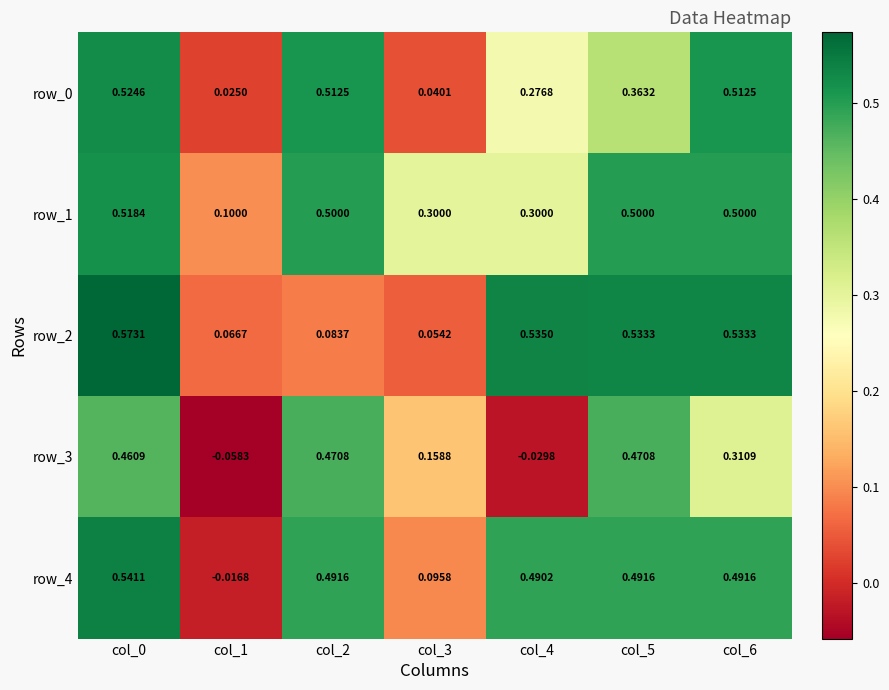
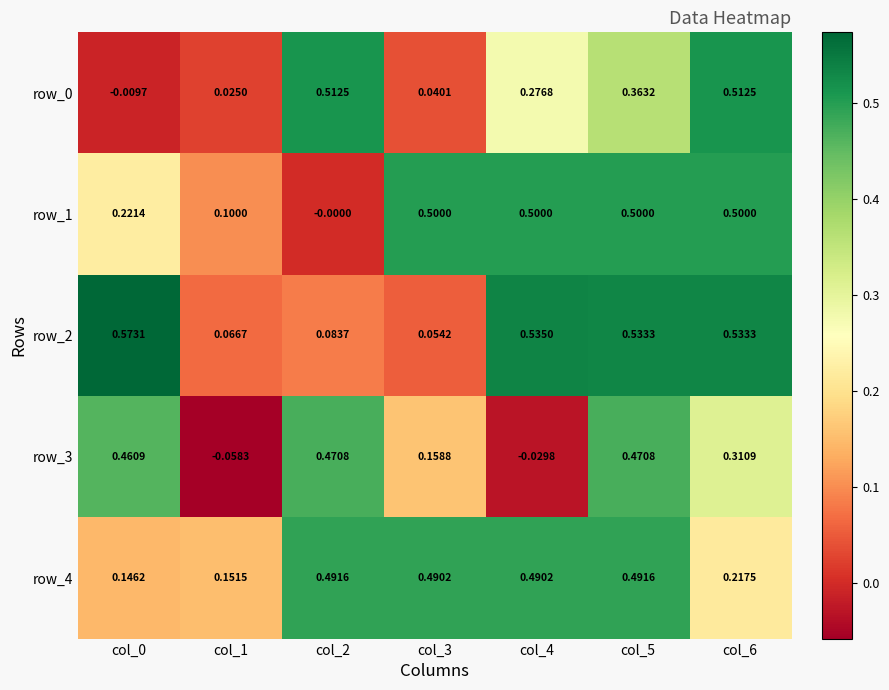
  {
    "row_0": {
-     "col_0": 0.5246,
+     "col_0": -0.0097,
      "col_1": 0.0250,
      "col_2": 0.5125,
      "col_3": 0.0401,
      "col_4": 0.2768,
      "col_5": 0.3632,
      "col_6": 0.5125
    },
    "row_1": {
-     "col_0": 0.5184,
+     "col_0": 0.2214,
      "col_1": 0.1000,
-     "col_2": 0.5000,
-     "col_3": 0.3000,
-     "col_4": 0.3000,
+     "col_2": -0.0000,
+     "col_3": 0.5000,
+     "col_4": 0.5000,
      "col_5": 0.5000,
      "col_6": 0.5000
    },
    "row_2": {
      "col_0": 0.5731,
      "col_1": 0.0667,
      "col_2": 0.0837,
      "col_3": 0.0542,
      "col_4": 0.5350,
      "col_5": 0.5333,
      "col_6": 0.5333
    },
    "row_3": {
      "col_0": 0.4609,
      "col_1": -0.0583,
      "col_2": 0.4708,
      "col_3": 0.1588,
      "col_4": -0.0298,
      "col_5": 0.4708,
      "col_6": 0.3109
    },
    "row_4": {
-     "col_0": 0.5411,
-     "col_1": -0.0168,
+     "col_0": 0.1462,
+     "col_1": 0.1515,
      "col_2": 0.4916,
-     "col_3": 0.0958,
+     "col_3": 0.4902,
      "col_4": 0.4902,
      "col_5": 0.4916,
-     "col_6": 0.4916
+     "col_6": 0.2175
    }
  }
